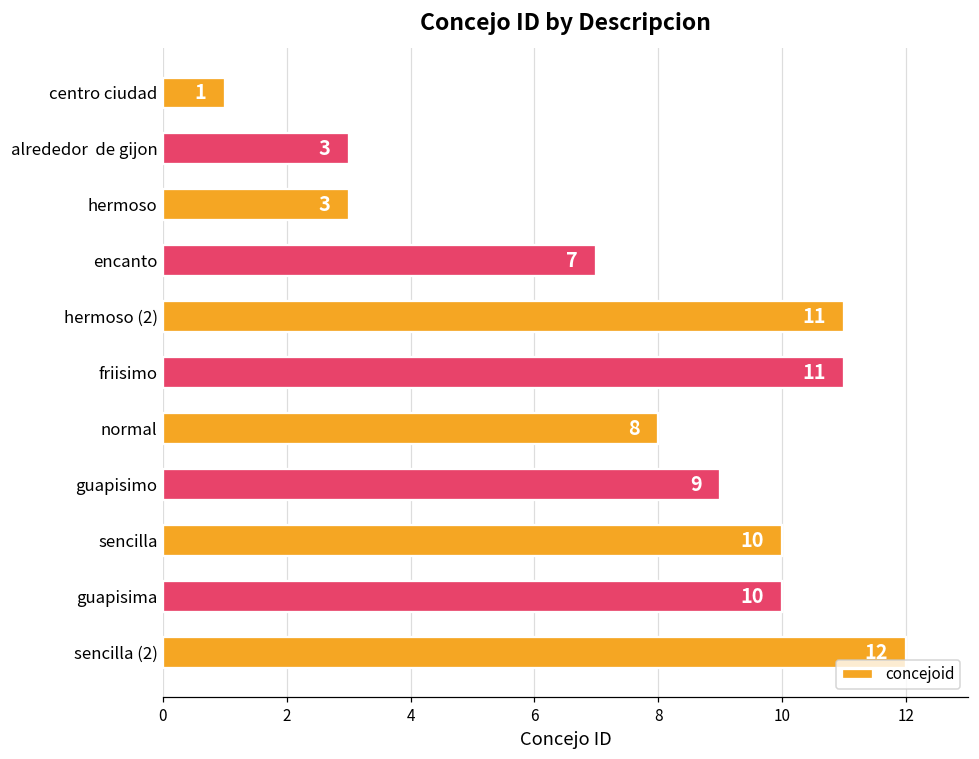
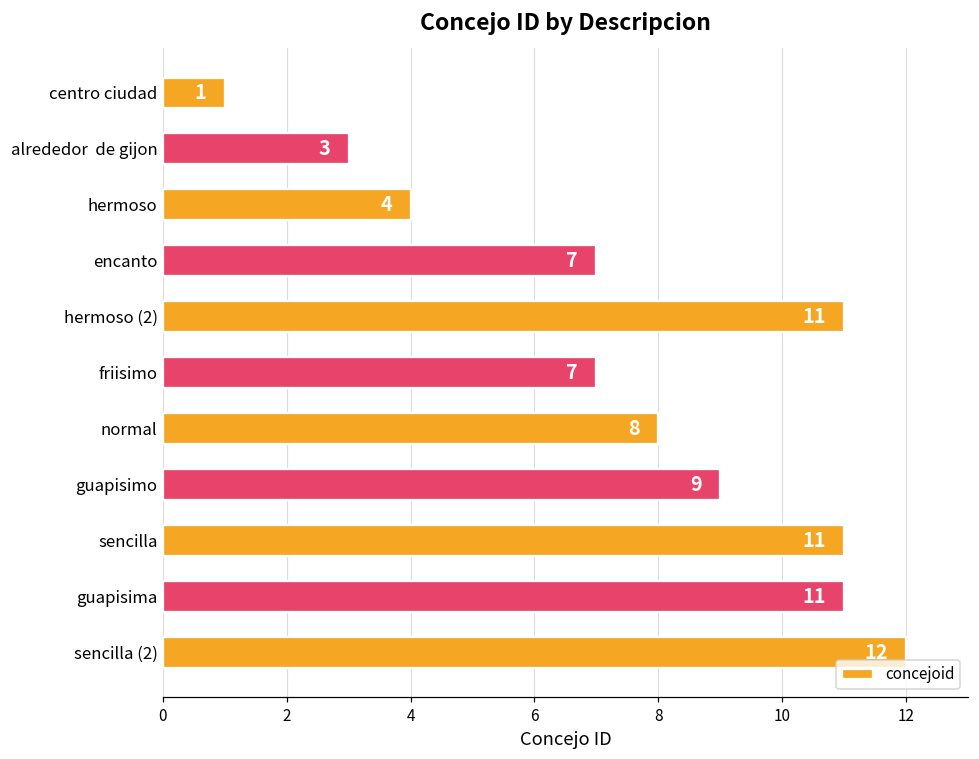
  {
    "centro ciudad": 1,
    "alrededor de gijon": 3,
-   "hermoso": 3,
+   "hermoso": 4,
    "encanto": 7,
    "hermoso (2)": 11,
-   "friisimo": 11,
+   "friisimo": 7,
    "normal": 8,
    "guapisimo": 9,
-   "sencilla": 10,
-   "guapisima": 10
+   "sencilla": 11,
+   "guapisima": 11
  }
